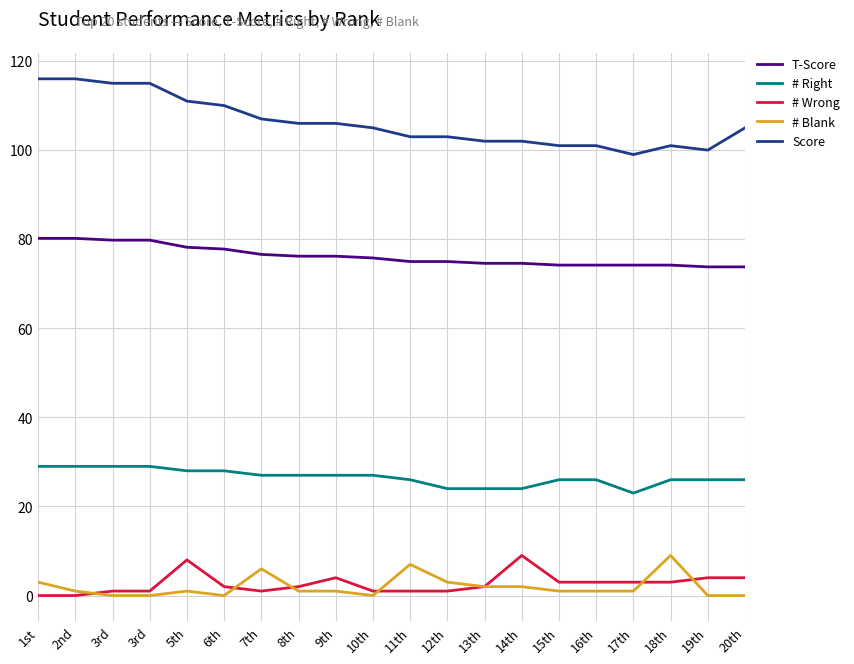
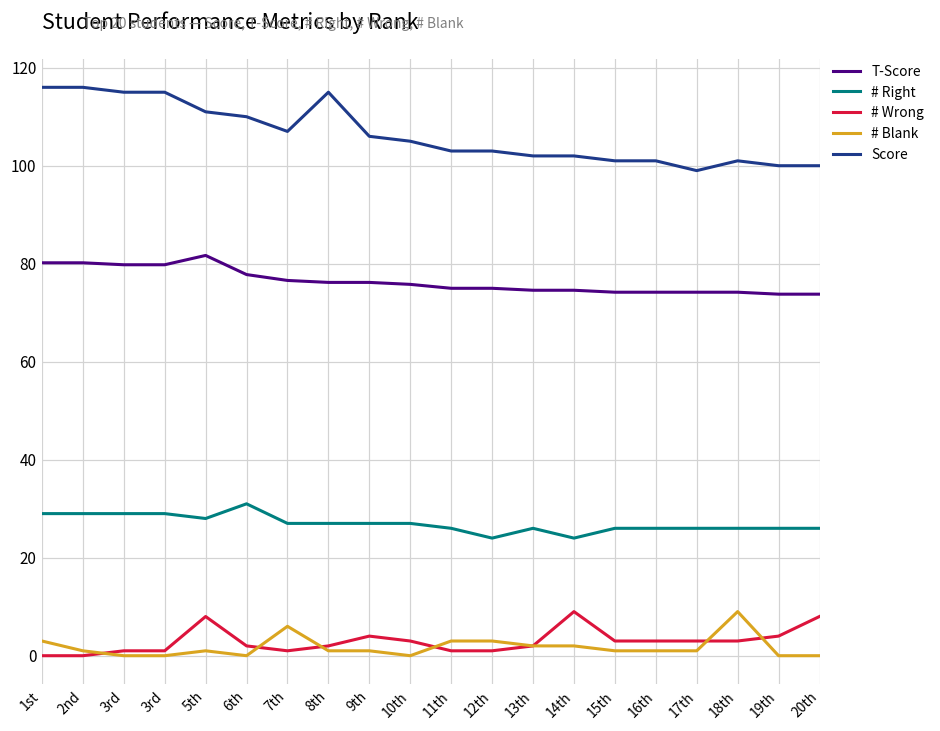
  {
    "T-Score": {
      "1st": 80,
      "2nd": 80,
-     "5th": 78,
+     "5th": 82,
      "6th": 78,
      "7th": 77,
      "8th": 76,
      "9th": 76,
      "10th": 76,
      "11th": 75,
      "12th": 75,
      "13th": 75,
      "14th": 75,
      "15th": 74,
      "16th": 74,
      "17th": 74,
      "18th": 74,
      "19th": 74,
      "20th": 74
    },
    "# Right": {
      "1st": 29,
      "2nd": 29,
      "5th": 28,
-     "6th": 28,
+     "6th": 31,
      "7th": 27,
      "8th": 27,
      "9th": 27,
      "10th": 27,
      "11th": 26,
      "12th": 24,
-     "13th": 24,
+     "13th": 26,
      "14th": 24,
      "15th": 26,
      "16th": 26,
-     "17th": 23,
+     "17th": 26,
      "18th": 26,
      "19th": 26,
      "20th": 26
    },
    "# Wrong": {
      "1st": 0,
      "2nd": 0,
      "5th": 8,
      "6th": 2,
      "7th": 1,
      "8th": 2,
      "9th": 4,
-     "10th": 1,
+     "10th": 3,
      "11th": 1,
      "12th": 1,
      "14th": 9,
      "15th": 3,
      "16th": 3,
      "17th": 3,
      "18th": 3,
      "19th": 4,
-     "20th": 4
+     "20th": 8
    },
    "# Blank": {
      "1st": 3,
      "2nd": 1,
      "5th": 1,
      "6th": 0,
      "7th": 6,
      "8th": 1,
      "9th": 1,
      "10th": 0,
-     "11th": 7,
+     "11th": 3,
      "12th": 3,
      "14th": 2,
      "15th": 1,
      "16th": 1,
      "17th": 1,
      "18th": 9,
      "19th": 0,
      "20th": 0
    },
    "Score": {
      "1st": 116,
      "2nd": 116,
      "5th": 111,
      "6th": 110,
      "7th": 107,
-     "8th": 106,
+     "8th": 115,
      "9th": 106,
      "10th": 105,
      "11th": 103,
      "12th": 103,
      "13th": 102,
      "14th": 102,
      "15th": 101,
      "16th": 101,
      "17th": 99,
      "18th": 101,
      "19th": 100,
-     "20th": 105
+     "20th": 100
    }
  }
